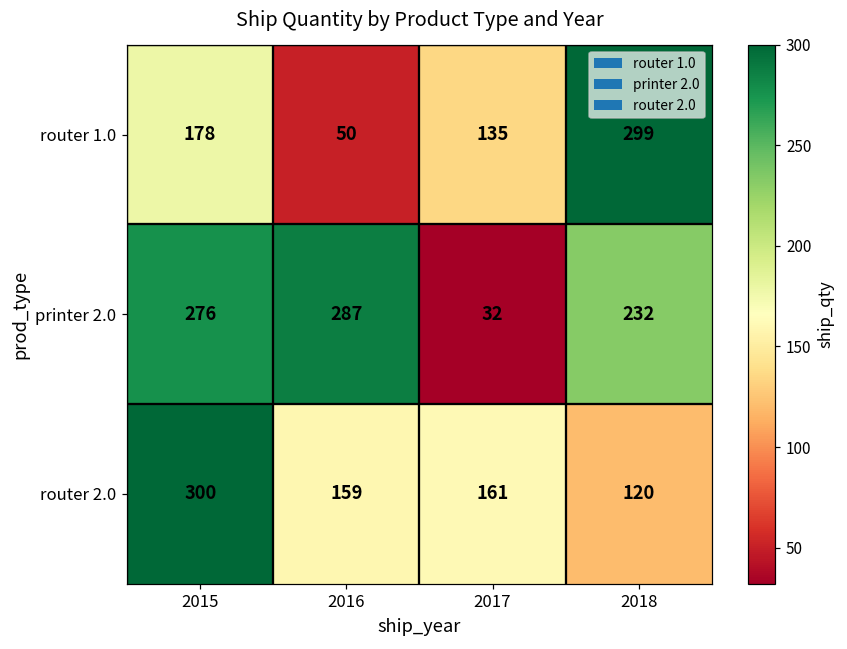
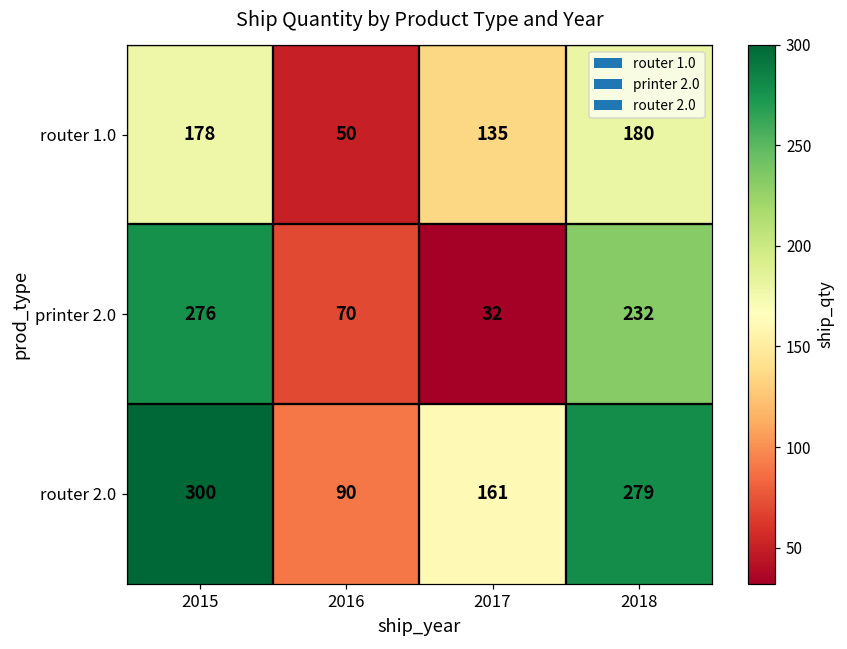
  {
    "router 1.0": {
      "2015": 178,
      "2016": 50,
      "2017": 135,
-     "2018": 299
+     "2018": 180
    },
    "printer 2.0": {
      "2015": 276,
-     "2016": 287,
+     "2016": 70,
      "2017": 32,
      "2018": 232
    },
    "router 2.0": {
      "2015": 300,
-     "2016": 159,
+     "2016": 90,
      "2017": 161,
-     "2018": 120
+     "2018": 279
    }
  }
